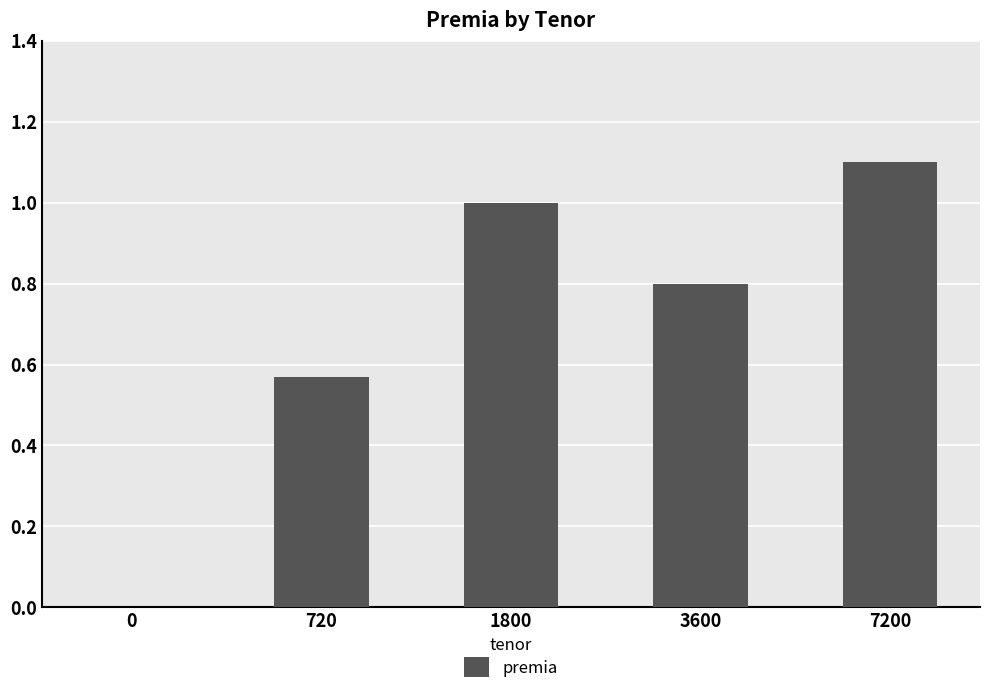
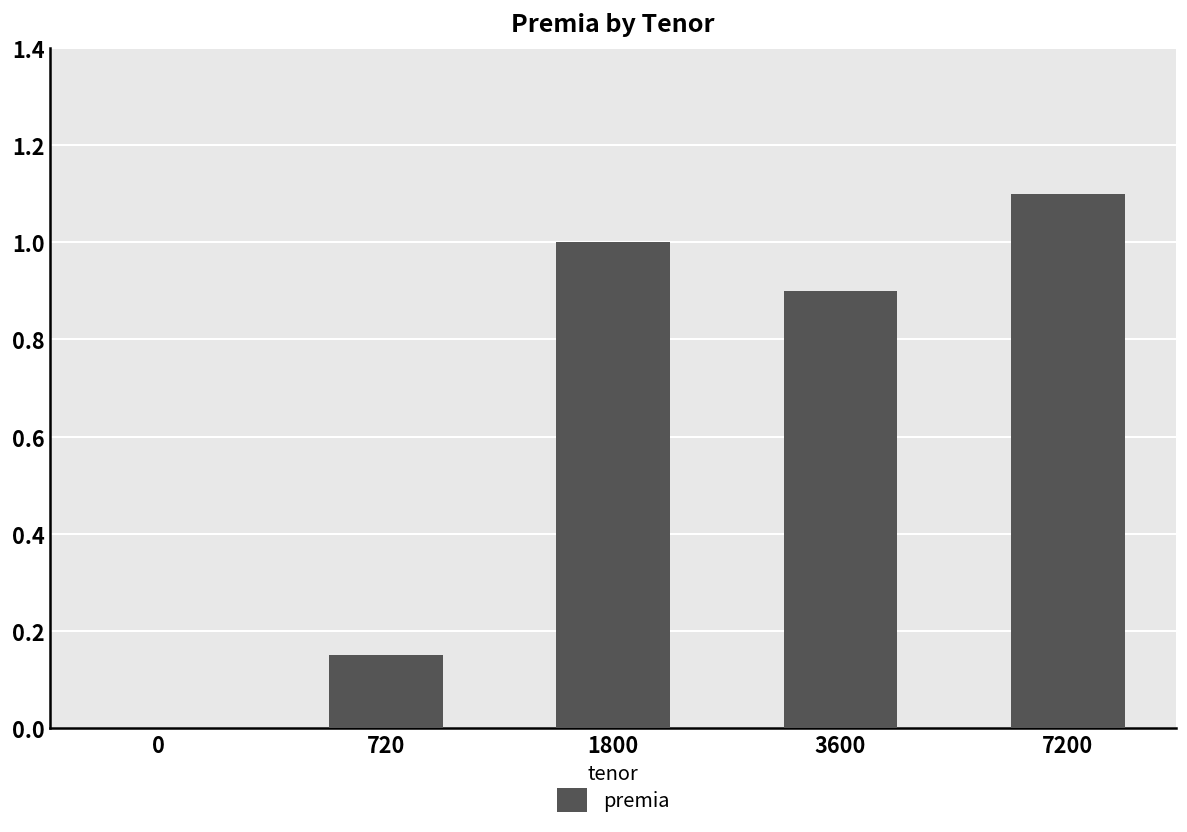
  {
    "0": 0.00,
-   "720": 0.57,
+   "720": 0.15,
    "1800": 1.00,
-   "3600": 0.8,
+   "3600": 0.9,
    "7200": 1.10
  }
